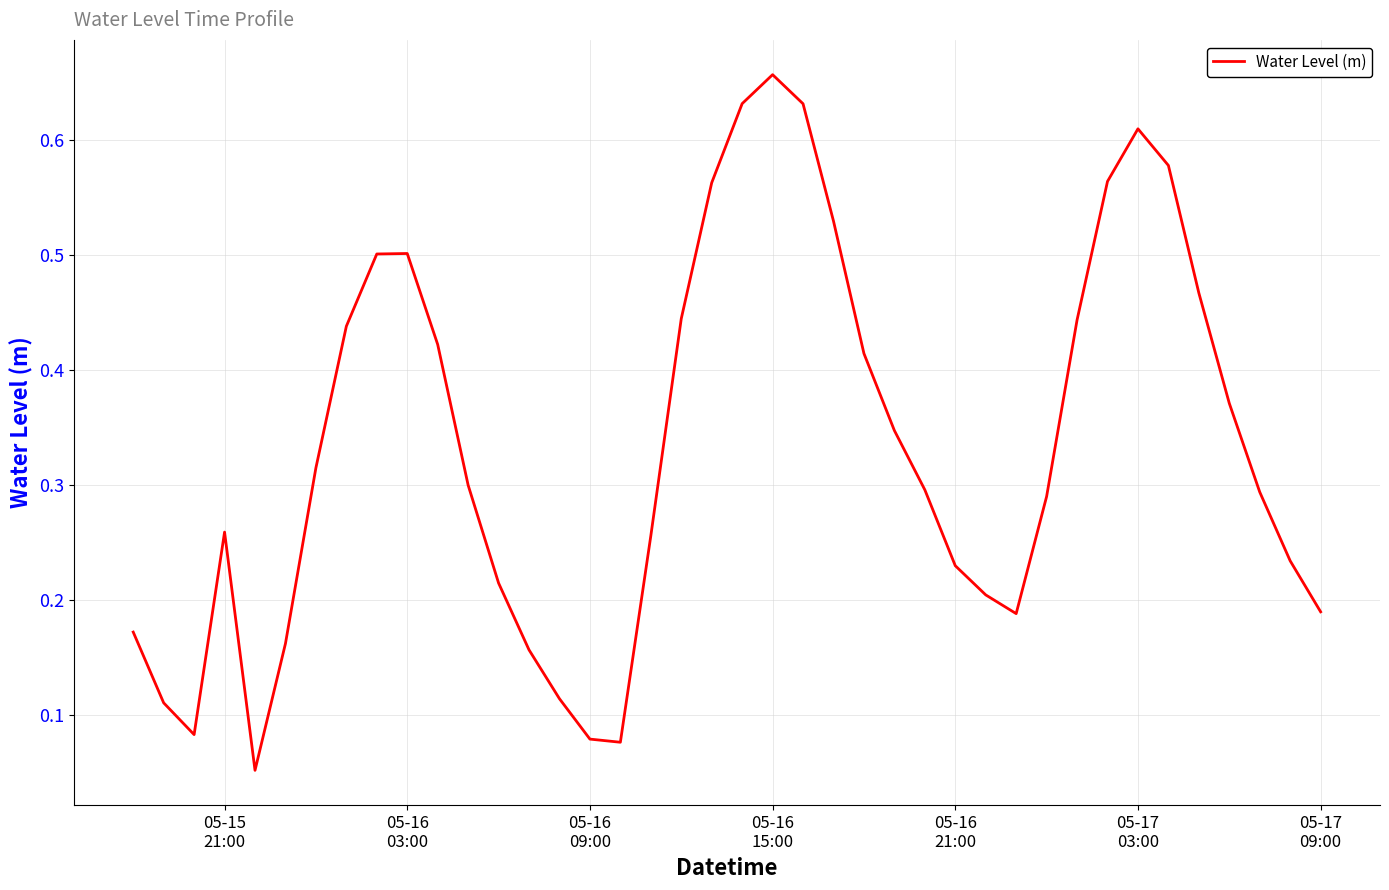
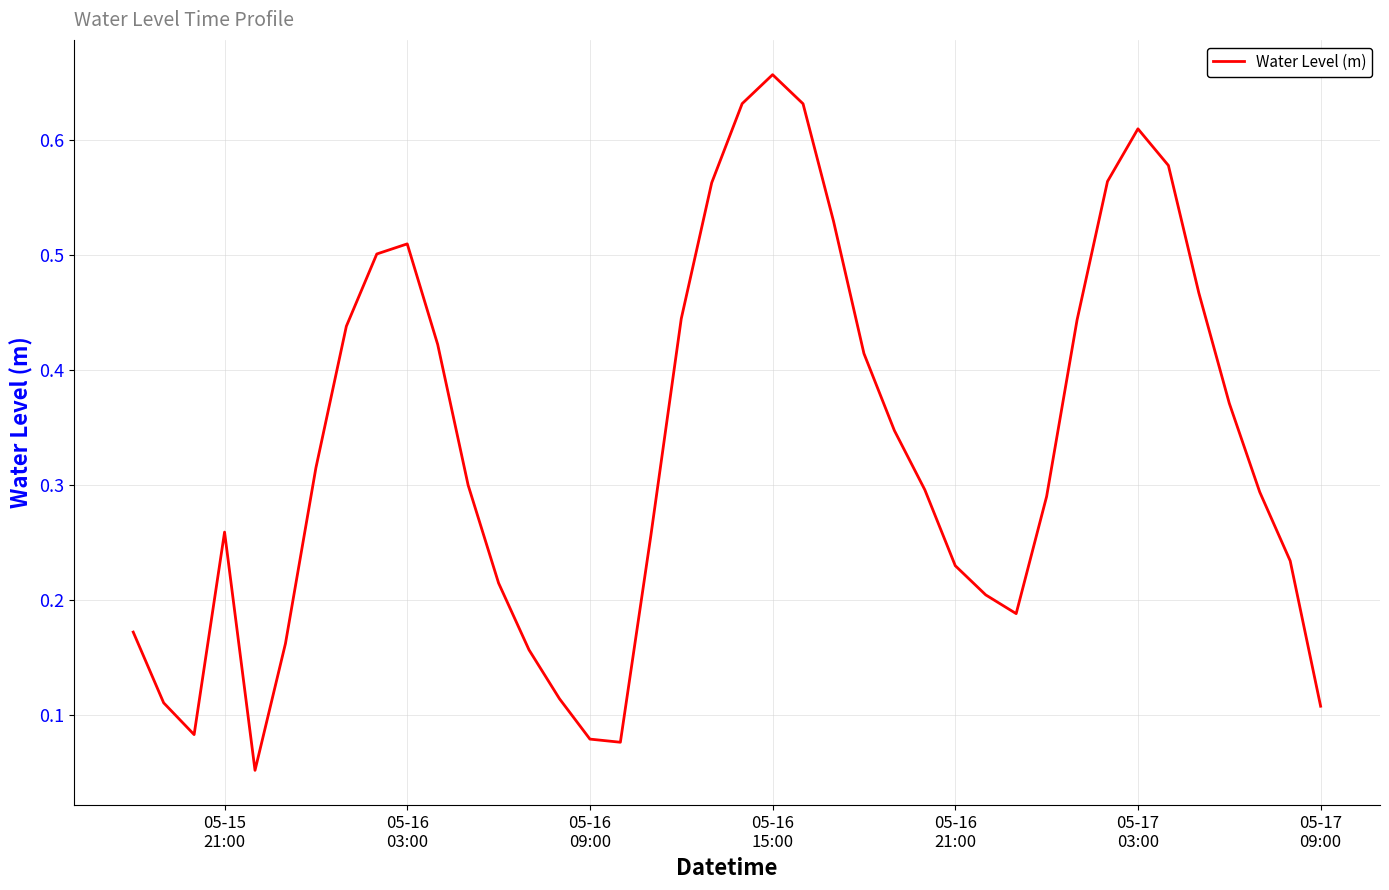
  {
    "05-15 21:00": 0.259,
-   "05-16 03:00": 0.502,
+   "05-16 03:00": 0.510,
    "05-16 09:00": 0.079,
    "05-16 15:00": 0.657,
    "05-16 21:00": 0.230,
    "05-17 03:00": 0.610,
-   "05-17 09:00": 0.190
+   "05-17 09:00": 0.107
  }
